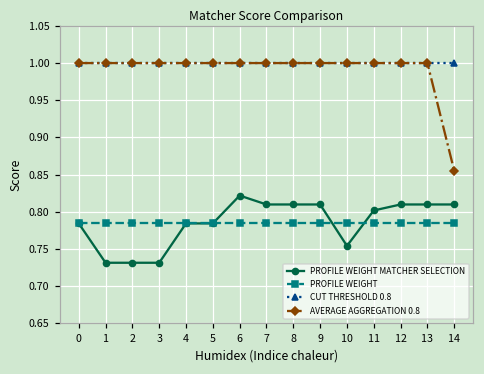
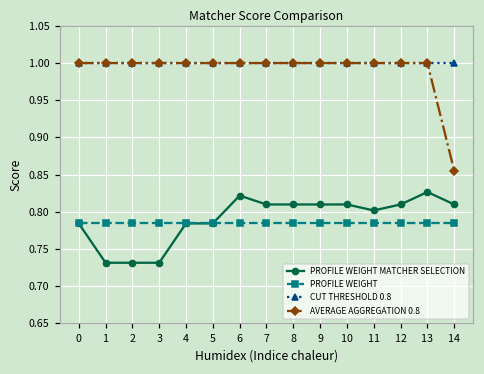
  {
    "PROFILE WEIGHT MATCHER SELECTION": {
      "1": 0.73,
      "2": 0.73,
      "3": 0.73,
      "6": 0.82,
      "7": 0.81,
      "8": 0.81,
      "9": 0.81,
-     "10": 0.75,
+     "10": 0.81,
      "11": 0.80,
      "12": 0.81,
-     "13": 0.81,
+     "13": 0.83,
      "14": 0.81
    },
    "PROFILE WEIGHT": {
      "1": 0.78,
      "2": 0.78,
      "3": 0.78,
      "6": 0.78,
      "7": 0.78,
      "8": 0.78,
      "9": 0.78,
      "10": 0.78,
      "11": 0.78,
      "12": 0.78,
      "13": 0.78,
      "14": 0.78
    },
    "CUT THRESHOLD 0.8": {
      "14": 1.00
    },
    "AVERAGE AGGREGATION 0.8": {
      "14": 0.86
    }
  }
